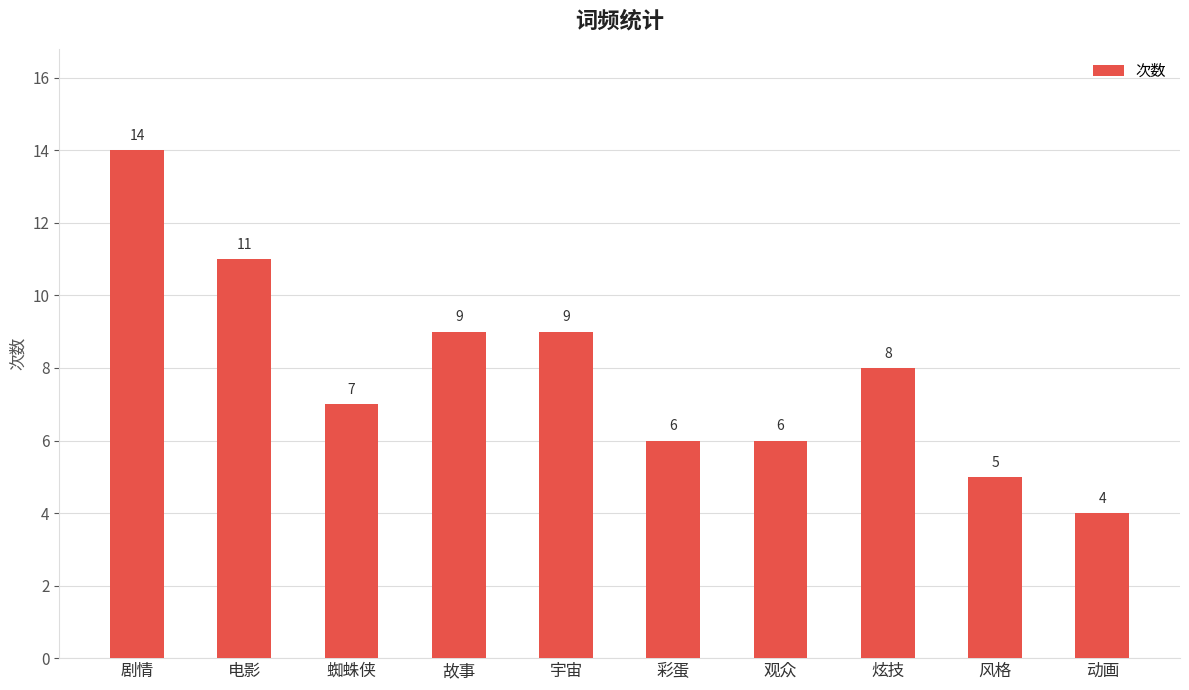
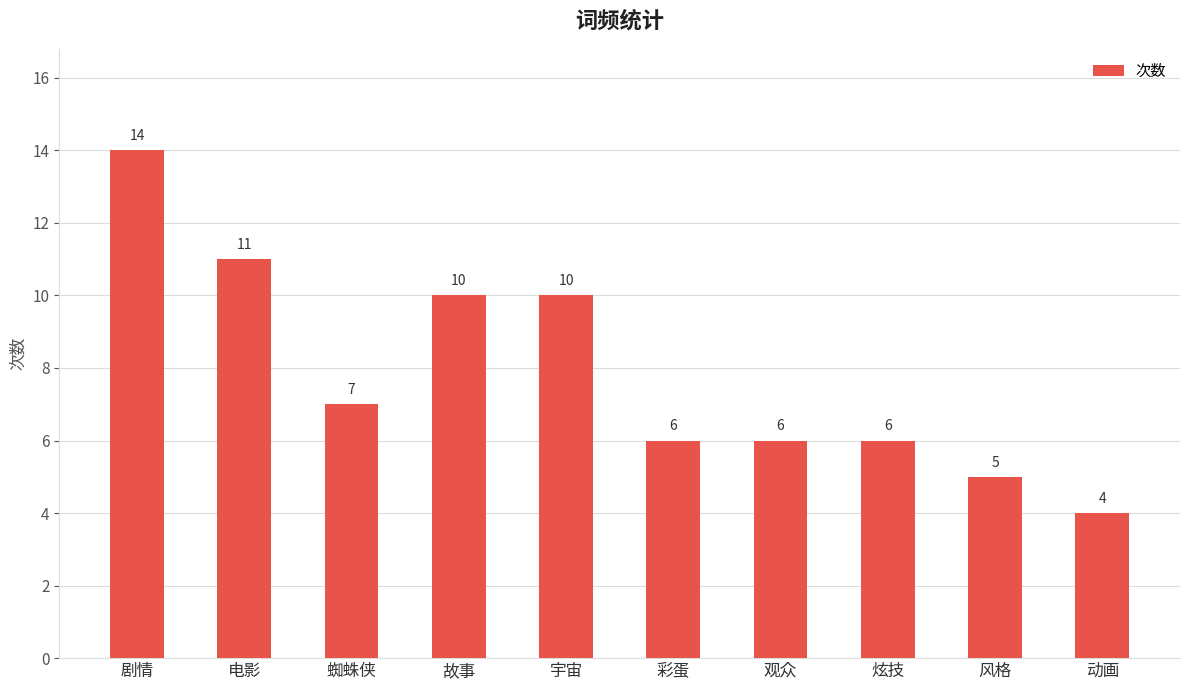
  {
    "剧情": 14,
    "电影": 11,
    "蜘蛛侠": 7,
-   "故事": 9,
-   "宇宙": 9,
+   "故事": 10,
+   "宇宙": 10,
    "彩蛋": 6,
    "观众": 6,
-   "炫技": 8,
+   "炫技": 6,
    "风格": 5,
    "动画": 4
  }
